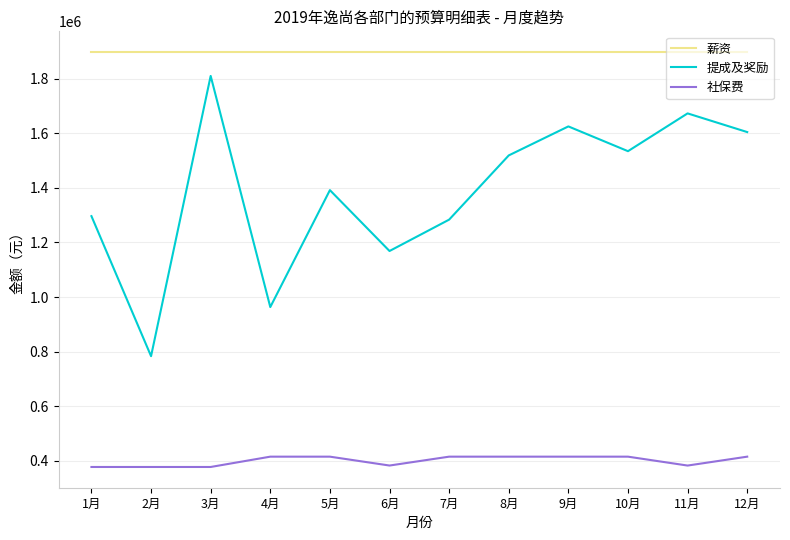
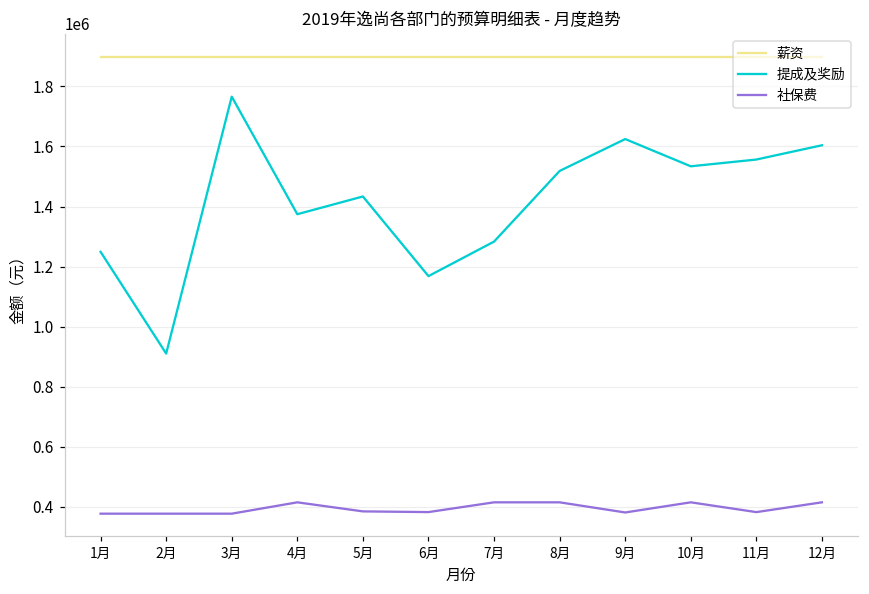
  {
    "薪资": {
      "1月": 1900000,
      "2月": 1900000,
      "3月": 1900000,
      "4月": 1900000,
      "5月": 1900000,
      "6月": 1900000,
      "7月": 1900000,
      "8月": 1900000,
      "9月": 1900000,
      "10月": 1900000
    },
    "提成及奖励": {
-     "1月": 1300000,
-     "2月": 780000,
-     "3月": 1810000,
-     "4月": 960000,
-     "5月": 1390000,
+     "1月": 1250000,
+     "2月": 910000,
+     "3月": 1770000,
+     "4月": 1370000,
+     "5月": 1430000,
      "6月": 1170000,
      "7月": 1280000,
      "8月": 1520000,
      "9月": 1620000,
      "10月": 1530000,
-     "11月": 1670000,
+     "11月": 1560000,
      "12月": 1600000
    },
    "社保费": {
      "1月": 380000,
      "2月": 380000,
      "3月": 380000,
      "4月": 420000,
-     "5月": 420000,
+     "5月": 390000,
      "6月": 380000,
      "7月": 420000,
      "8月": 420000,
-     "9月": 420000,
+     "9月": 380000,
      "10月": 420000,
      "11月": 380000,
      "12月": 420000
    }
  }
